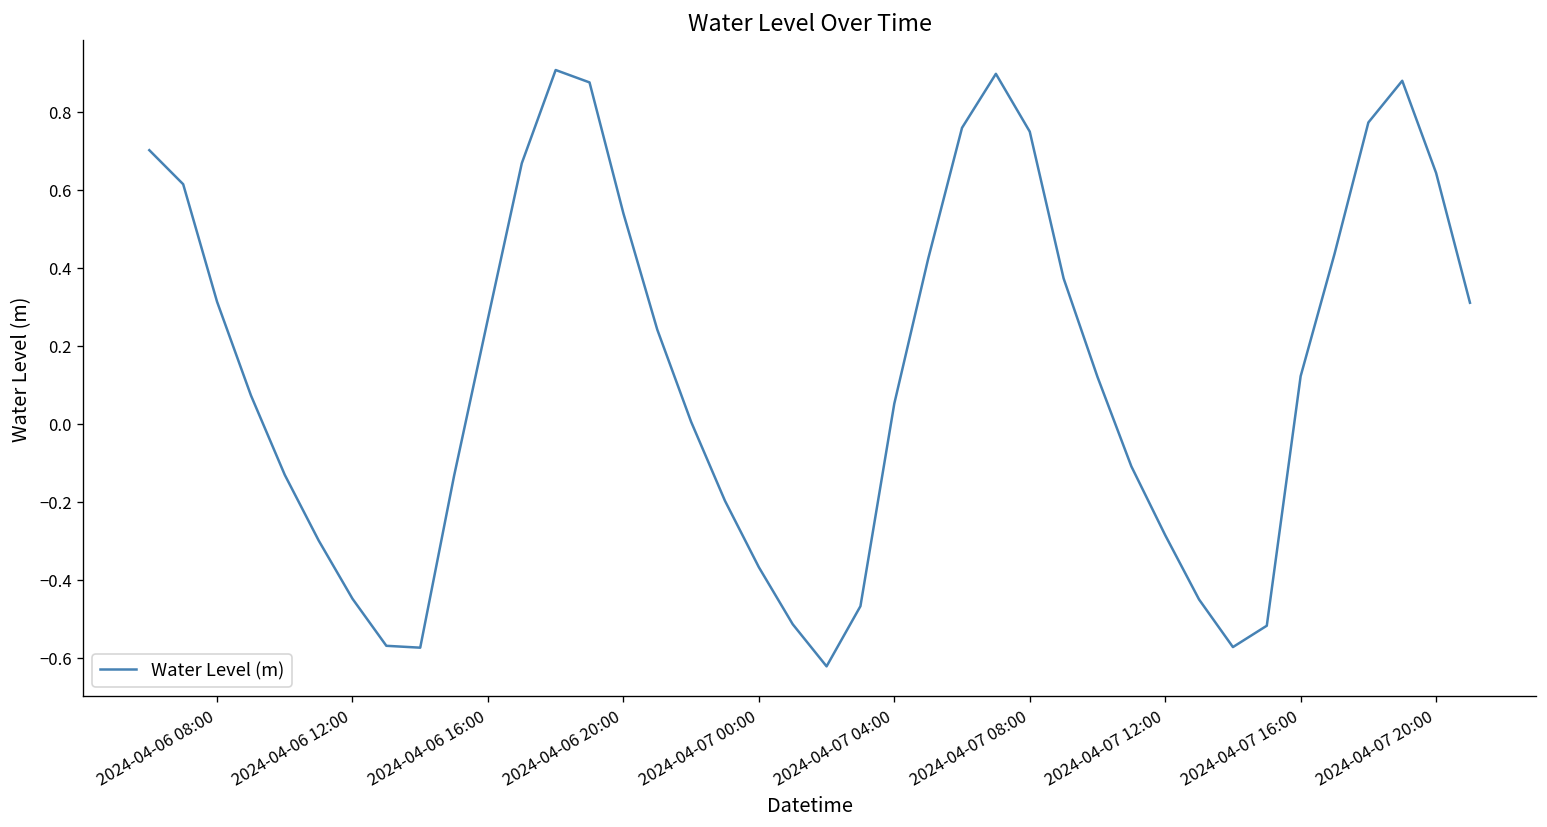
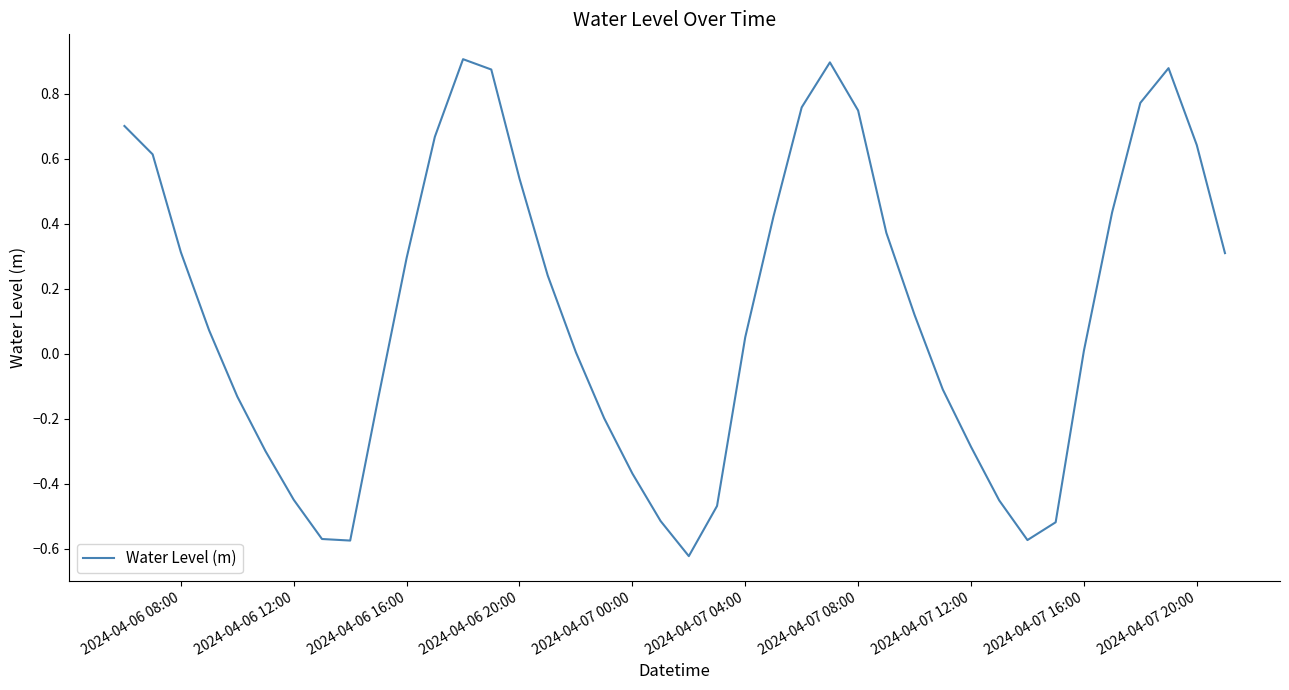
  {
    "2024-04-06 08:00": 0.31,
    "2024-04-06 12:00": -0.45,
-   "2024-04-06 16:00": 0.27,
+   "2024-04-06 16:00": 0.29,
    "2024-04-06 20:00": 0.54,
    "2024-04-07 00:00": -0.37,
    "2024-04-07 04:00": 0.05,
    "2024-04-07 08:00": 0.75,
    "2024-04-07 12:00": -0.29,
-   "2024-04-07 16:00": 0.12,
+   "2024-04-07 16:00": 0.01,
    "2024-04-07 20:00": 0.64
  }
